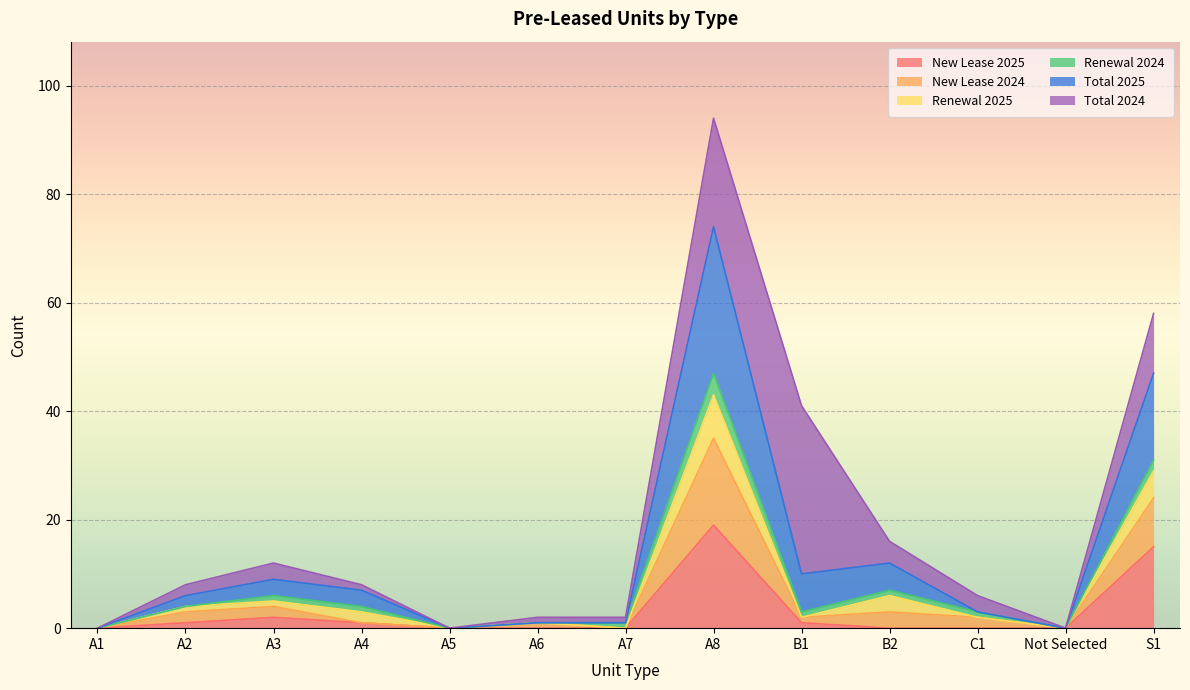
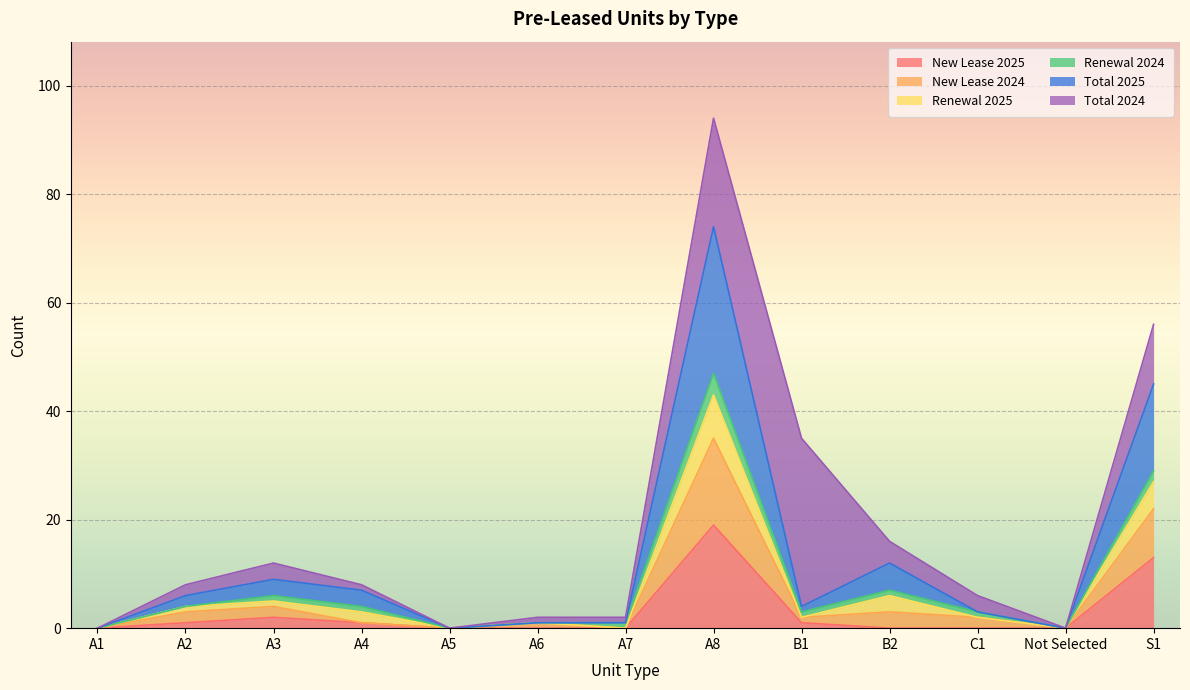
  {
    "New Lease 2025": {
      "A2": 1,
      "A3": 2,
      "A6": 0,
      "A8": 19,
      "B1": 1,
      "B2": 0,
      "C1": 0,
-     "S1": 15
+     "S1": 13
    },
    "Renewal 2024": {
      "A3": 1,
      "A4": 1,
      "A8": 4,
      "B1": 1,
      "B2": 1,
      "S1": 2
    },
    "Total 2025": {
      "A2": 2,
      "A3": 3,
      "A4": 3,
      "A8": 27,
-     "B1": 7,
+     "B1": 1,
      "B2": 5,
      "S1": 16
    },
    "Total 2024": {
      "A2": 2,
      "A3": 3,
      "A4": 1,
      "A6": 1,
      "A7": 1,
      "A8": 20,
      "B1": 31,
      "B2": 4,
      "C1": 3,
      "S1": 11
    }
  }
